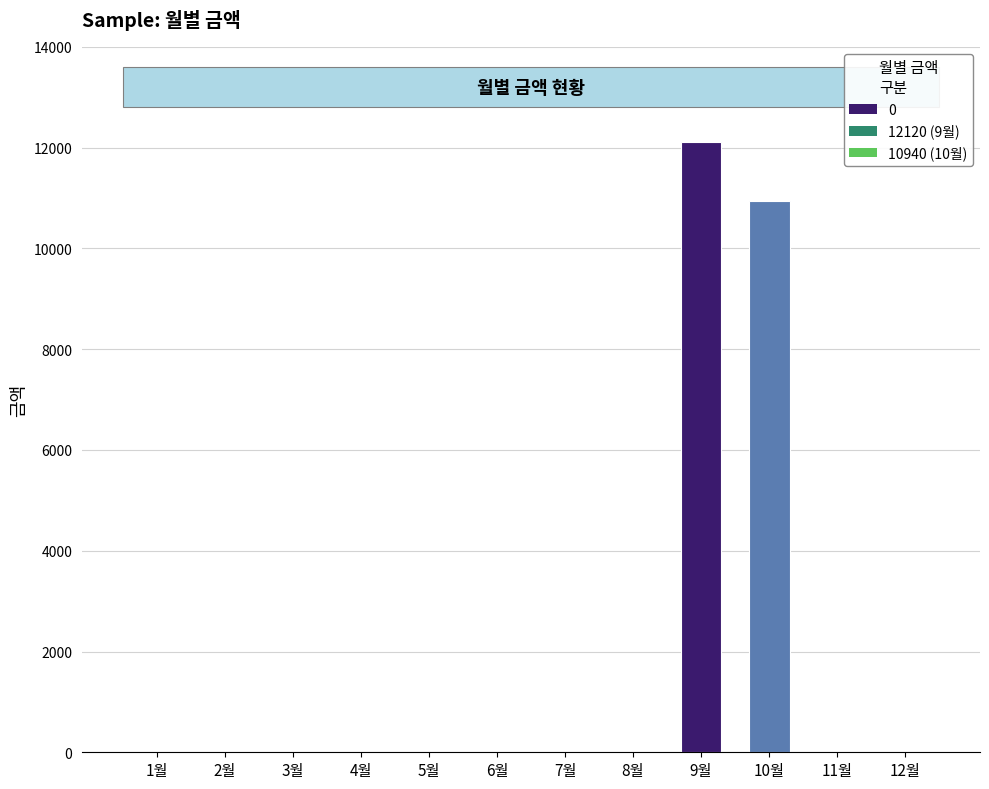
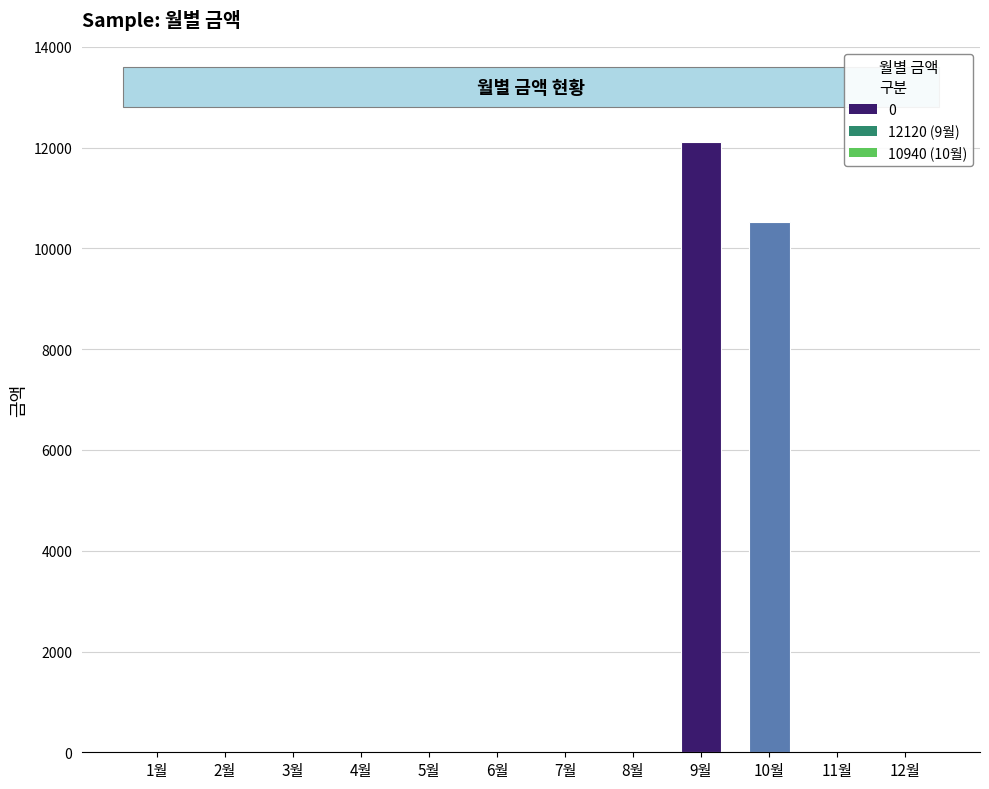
  {
    "1월": 0,
    "2월": 0,
    "3월": 0,
    "4월": 0,
    "5월": 0,
    "6월": 0,
    "7월": 0,
    "8월": 0,
    "9월": 12100,
-   "10월": 10900,
+   "10월": 10500,
    "11월": 0,
    "12월": 0
  }
